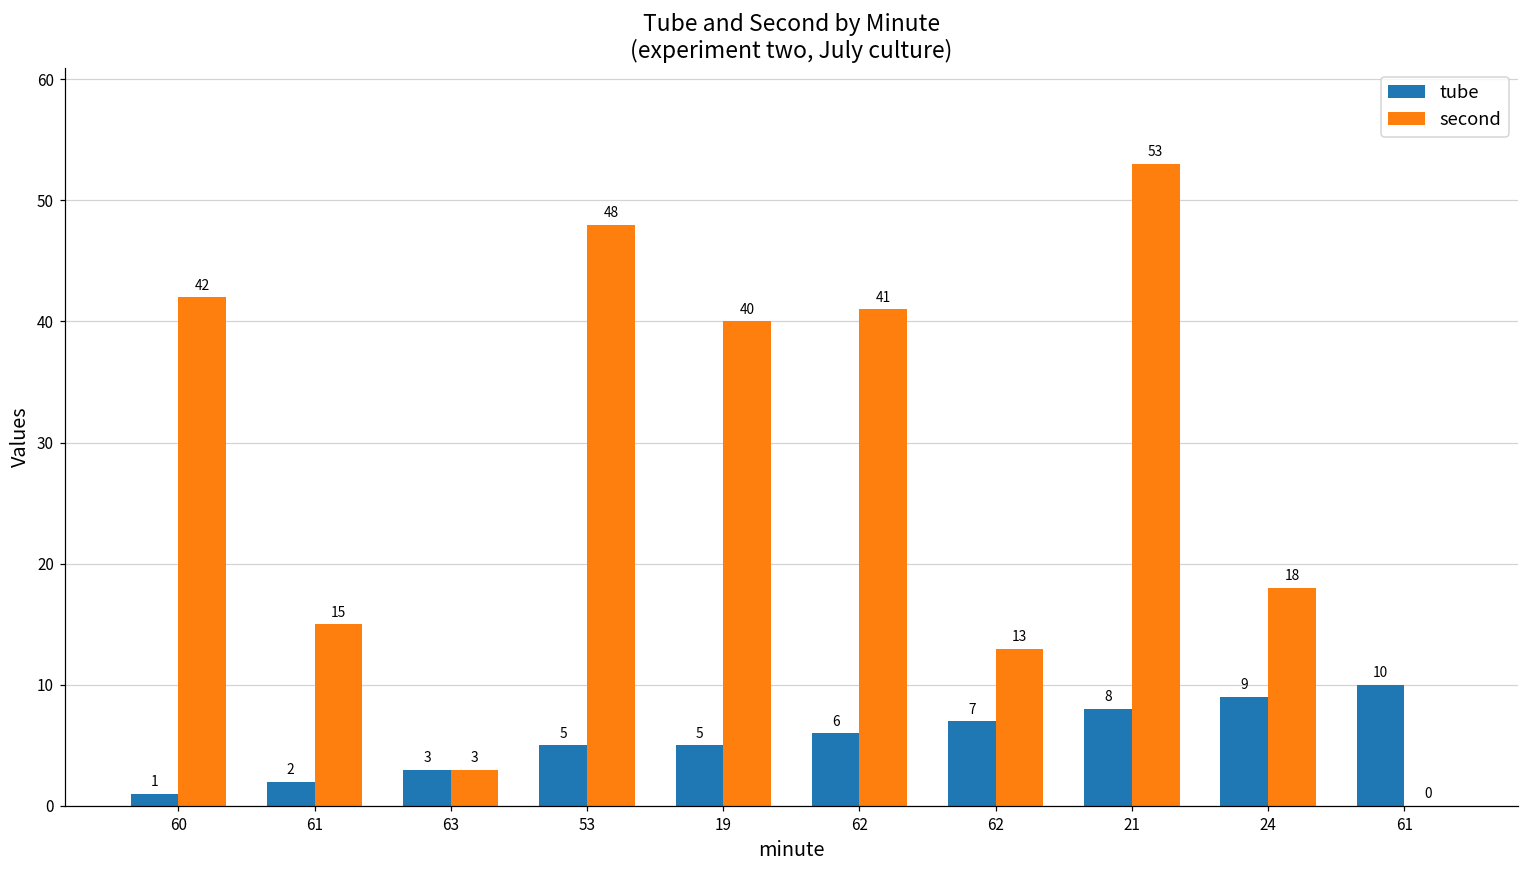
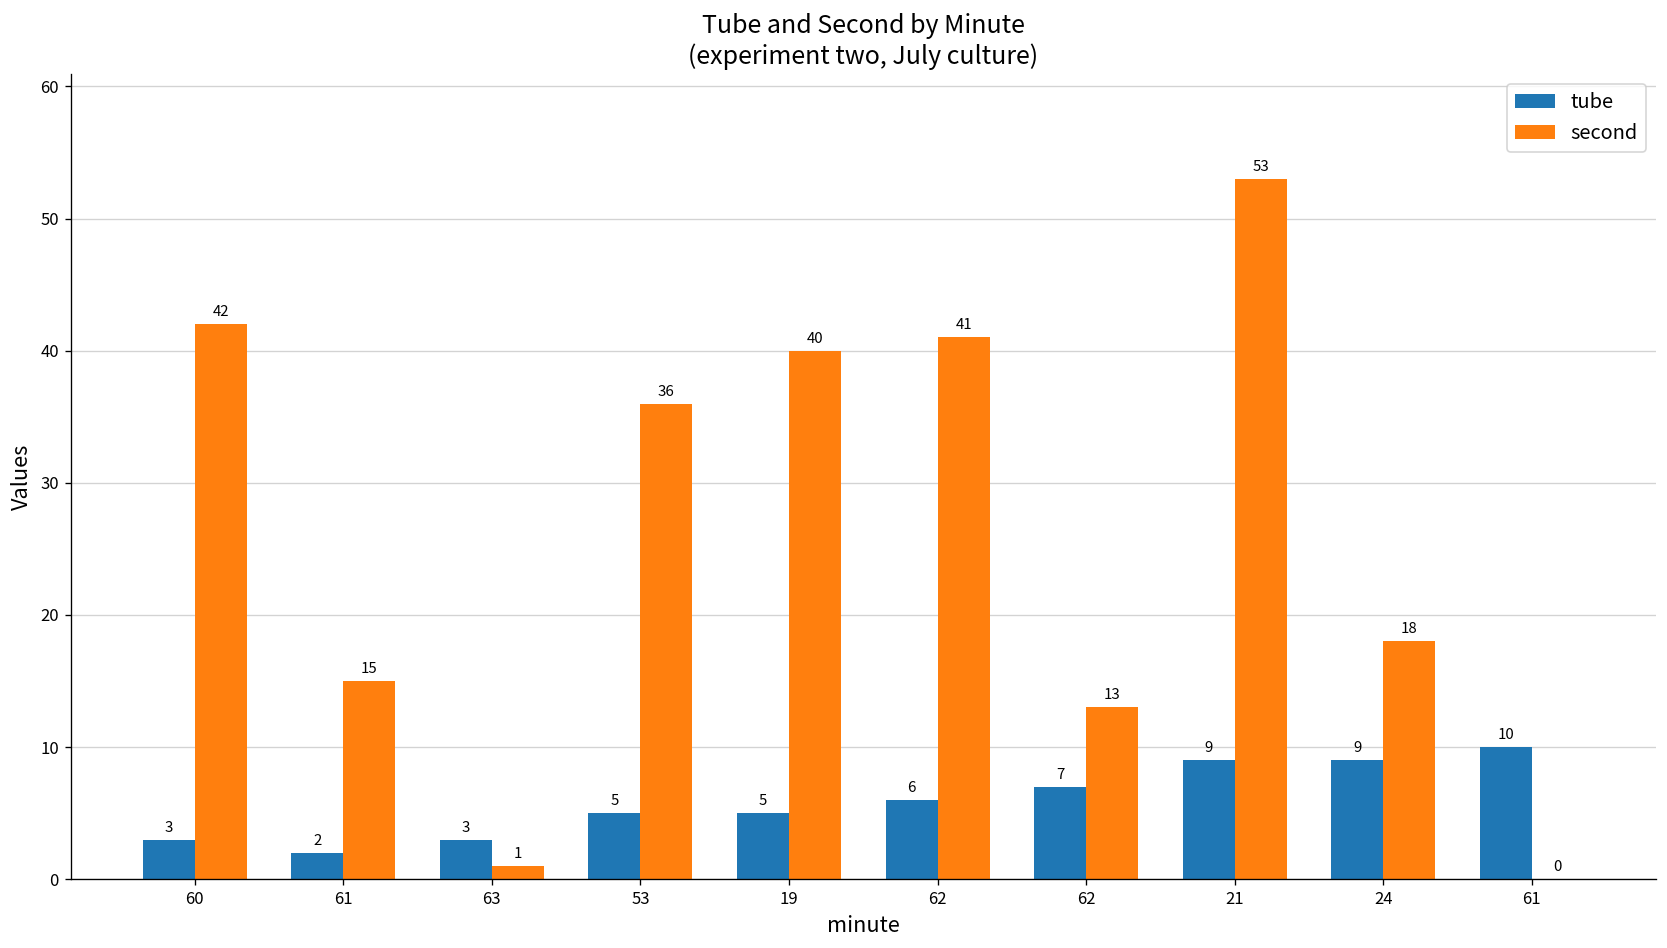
  {
    "tube": {
-     "60": 1,
+     "60": 3,
      "63": 3,
      "53": 5,
      "19": 5,
-     "21": 8,
+     "21": 9,
      "24": 9
    },
    "second": {
      "60": 42,
-     "63": 3,
-     "53": 48,
+     "63": 1,
+     "53": 36,
      "19": 40,
      "21": 53,
      "24": 18
    }
  }
